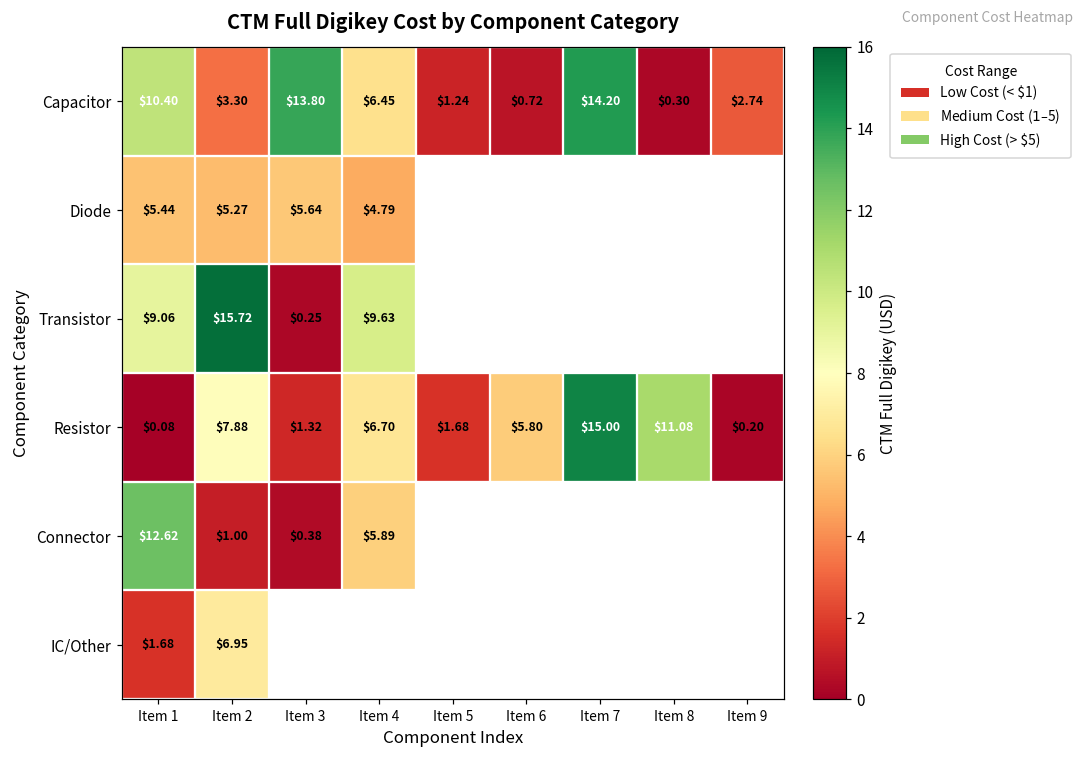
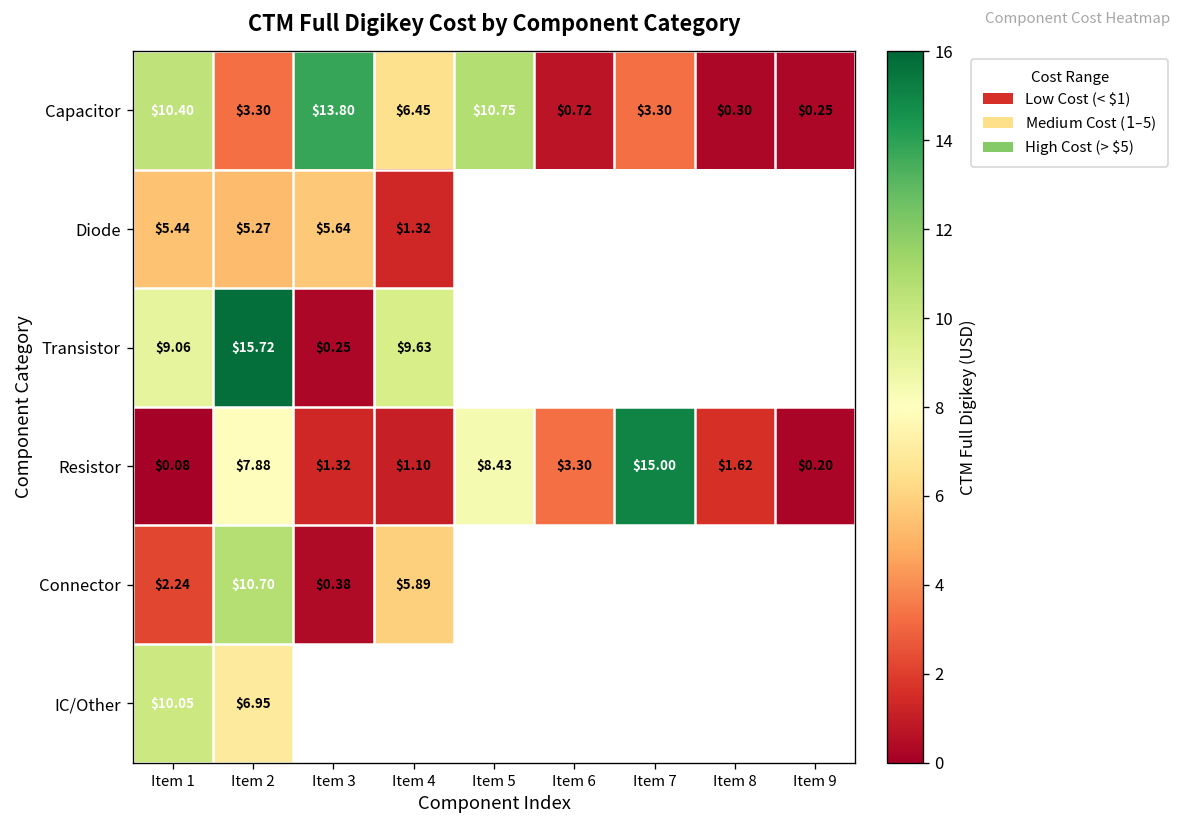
  {
    "Capacitor": {
      "Item 1": "$10.40",
      "Item 2": "$3.30",
      "Item 3": "$13.80",
      "Item 4": "$6.45",
-     "Item 5": "$1.24",
+     "Item 5": "$10.75",
      "Item 6": "$0.72",
-     "Item 7": "$14.20",
+     "Item 7": "$3.30",
      "Item 8": "$0.30",
-     "Item 9": "$2.74"
+     "Item 9": "$0.25"
    },
    "Diode": {
      "Item 1": "$5.44",
      "Item 2": "$5.27",
      "Item 3": "$5.64",
-     "Item 4": "$4.79"
+     "Item 4": "$1.32"
    },
    "Transistor": {
      "Item 1": "$9.06",
      "Item 2": "$15.72",
      "Item 3": "$0.25",
      "Item 4": "$9.63"
    },
    "Resistor": {
      "Item 1": "$0.08",
      "Item 2": "$7.88",
      "Item 3": "$1.32",
-     "Item 4": "$6.70",
-     "Item 5": "$1.68",
-     "Item 6": "$5.80",
+     "Item 4": "$1.10",
+     "Item 5": "$8.43",
+     "Item 6": "$3.30",
      "Item 7": "$15.00",
-     "Item 8": "$11.08",
+     "Item 8": "$1.62",
      "Item 9": "$0.20"
    },
    "Connector": {
-     "Item 1": "$12.62",
-     "Item 2": "$1.00",
+     "Item 1": "$2.24",
+     "Item 2": "$10.70",
      "Item 3": "$0.38",
      "Item 4": "$5.89"
    },
    "IC/Other": {
-     "Item 1": "$1.68",
+     "Item 1": "$10.05",
      "Item 2": "$6.95"
    }
  }
